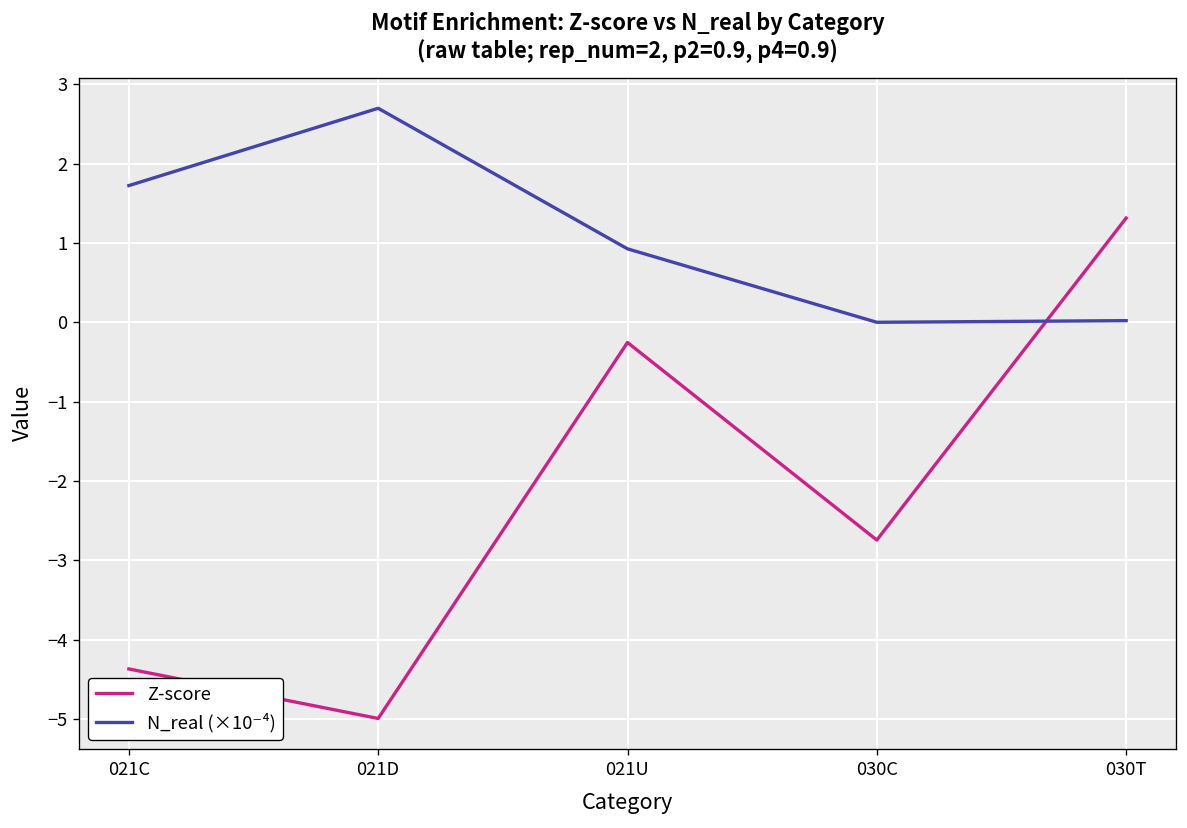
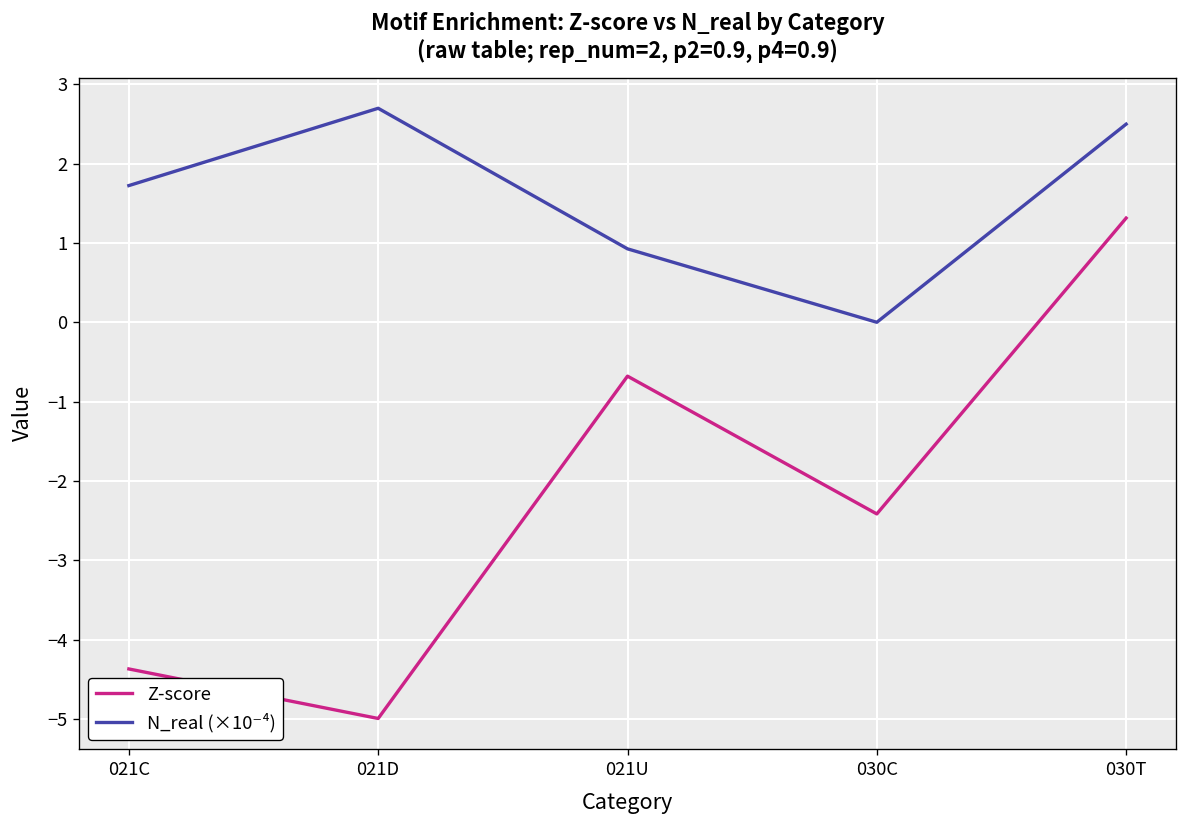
  {
    "Z-score": {
      "021C": -4.4,
      "021D": -5.0,
-     "021U": -0.3,
-     "030C": -2.7,
+     "021U": -0.7,
+     "030C": -2.4,
      "030T": 1.3
    },
    "N_real (×10⁻⁴)": {
      "021C": 1.7,
      "021D": 2.7,
      "021U": 0.9,
      "030C": 0.0,
-     "030T": 0.0
+     "030T": 2.5
    }
  }
